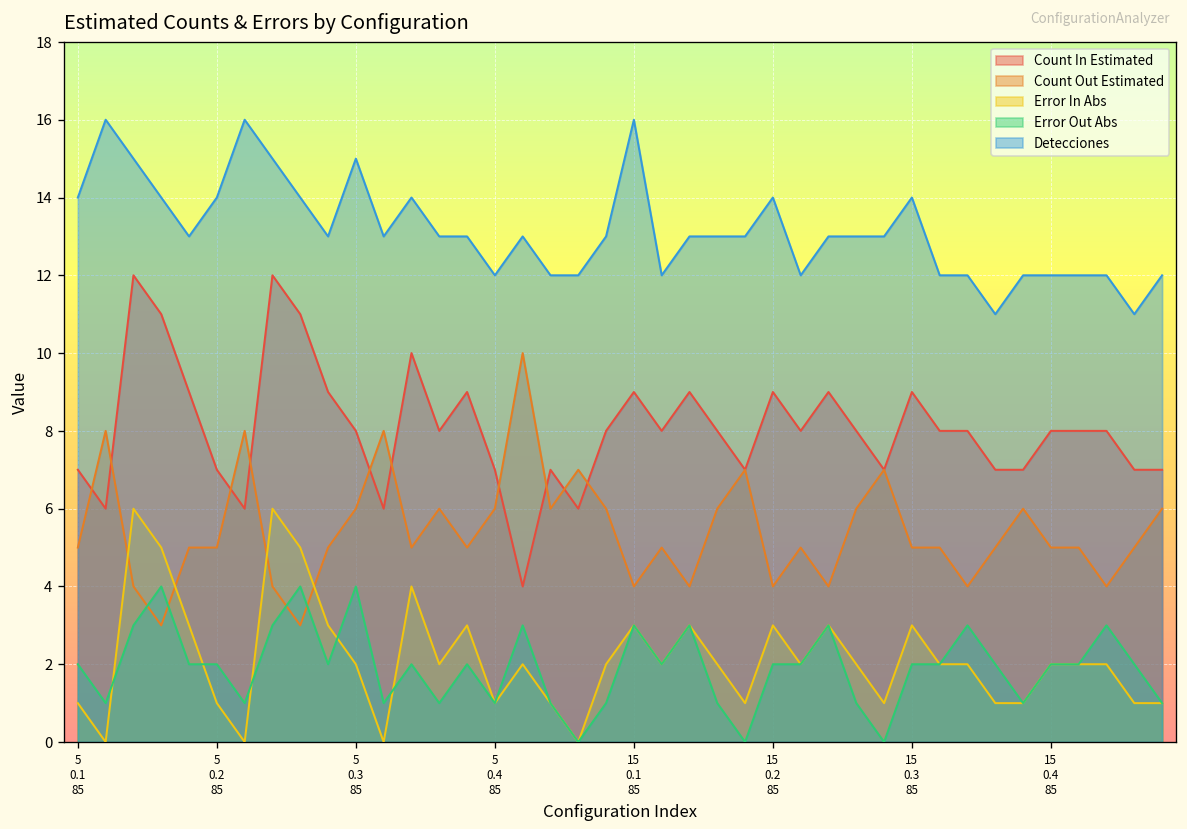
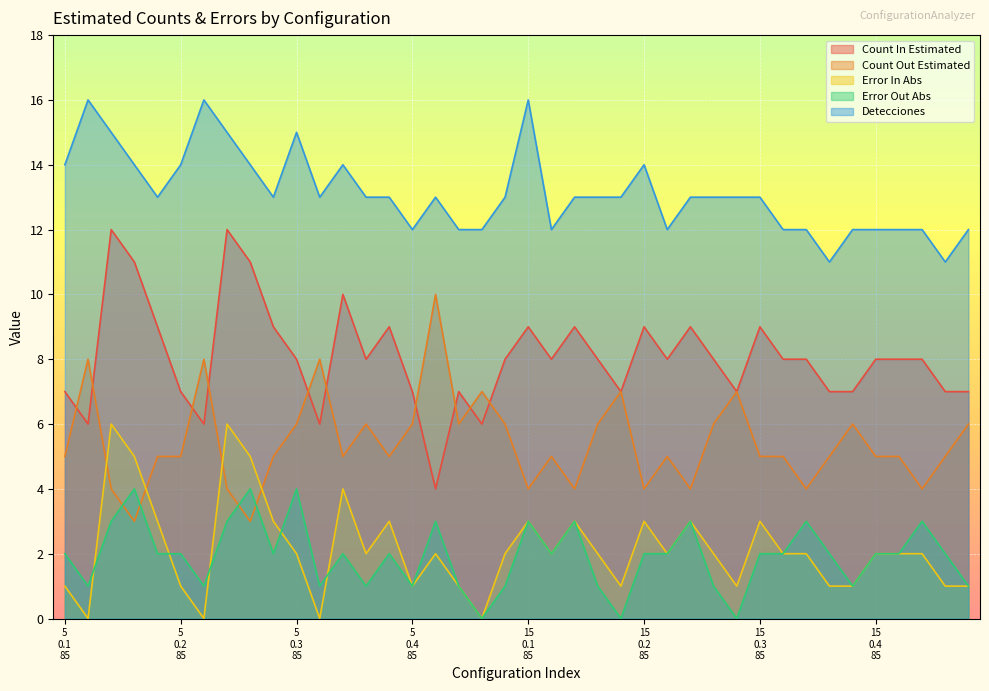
  {
    "Error Out Abs": {
      "5 0.1 85": 2,
      "5 0.2 85": 2,
      "5 0.3 85": 4,
      "15 0.2 85": 2,
      "15 0.3 85": 2
    },
    "Detecciones": {
      "5 0.1 85": 14,
      "5 0.2 85": 14,
      "5 0.3 85": 15,
      "5 0.4 85": 12,
      "15 0.1 85": 16,
      "15 0.2 85": 14,
-     "15 0.3 85": 14,
+     "15 0.3 85": 13,
      "15 0.4 85": 12
    }
  }
